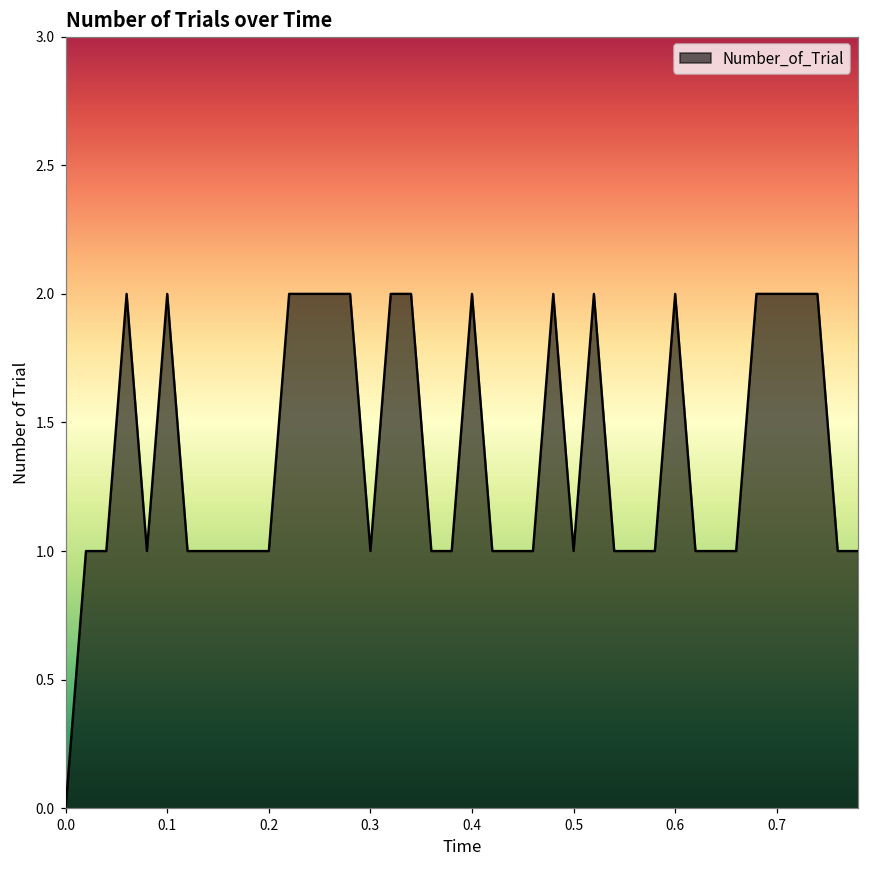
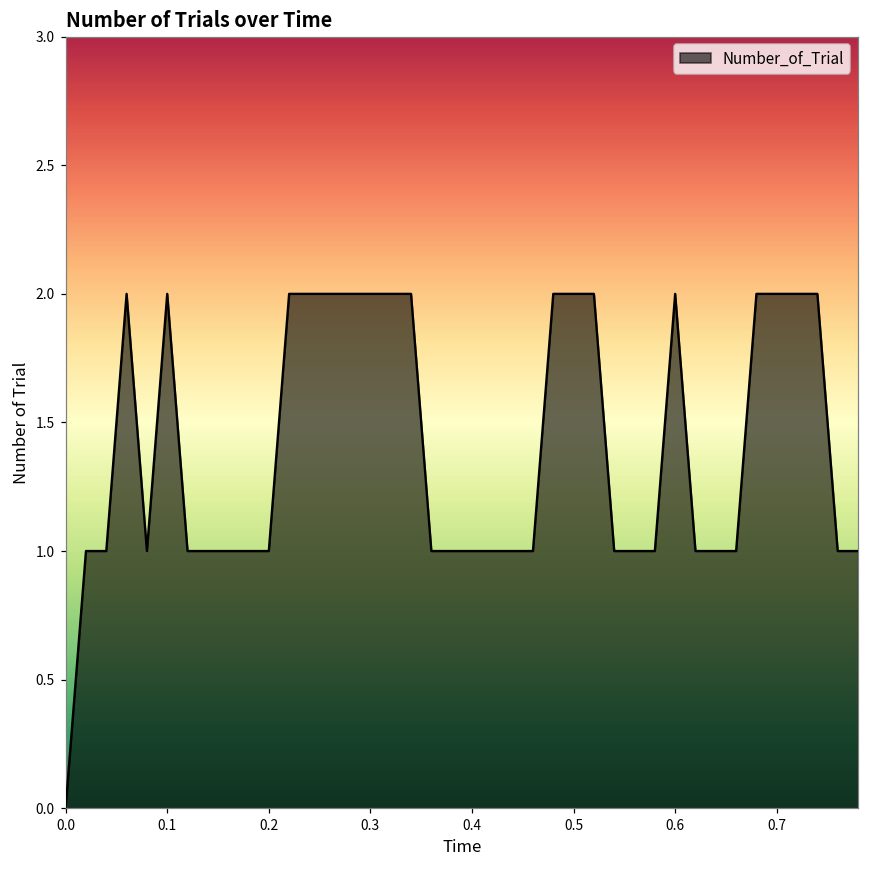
  {
    "0.0": 0,
    "0.1": 2,
    "0.2": 1,
-   "0.3": 1,
-   "0.4": 2,
-   "0.5": 1,
+   "0.3": 2,
+   "0.4": 1,
+   "0.5": 2,
    "0.6": 2,
    "0.7": 2
  }
